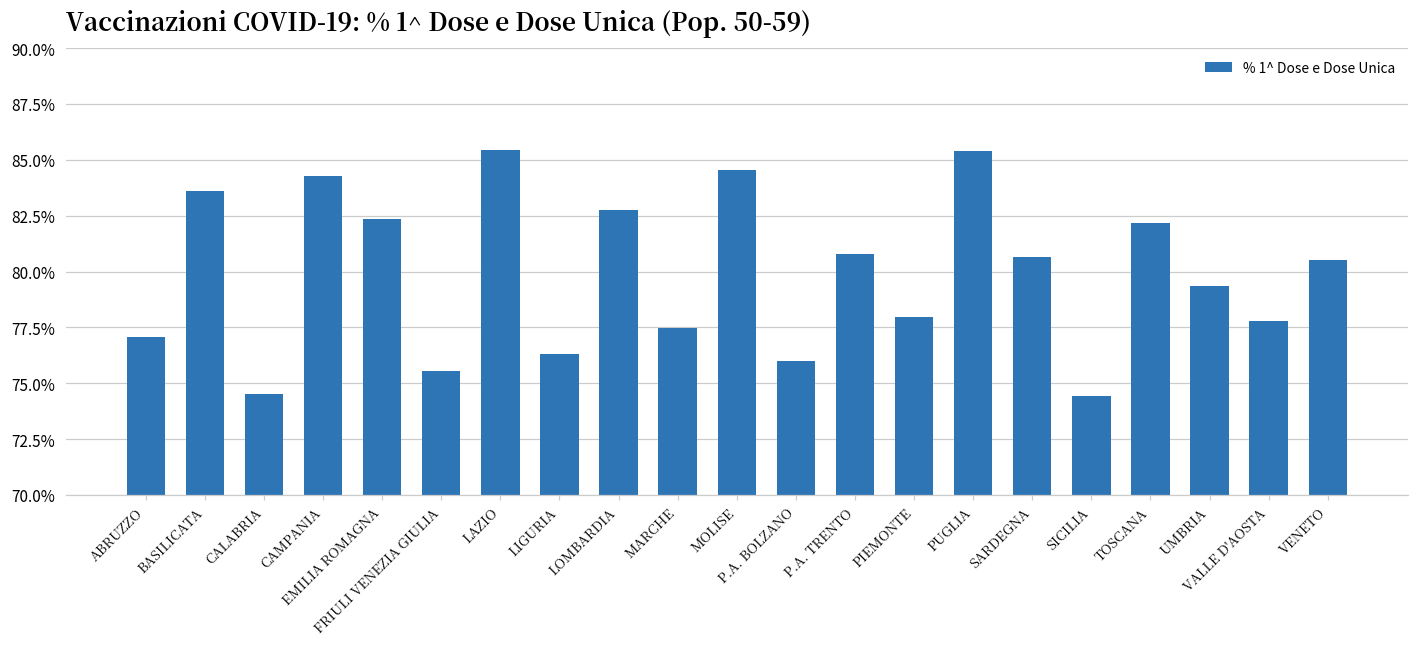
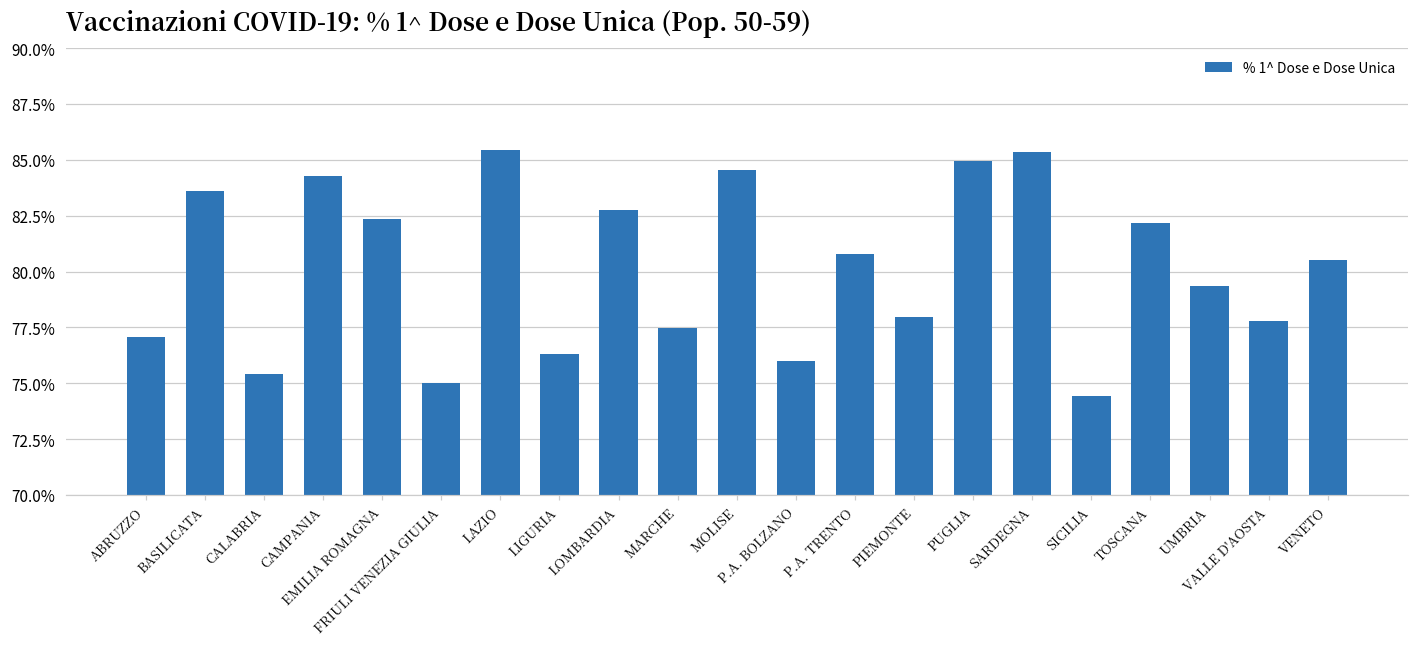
  {
    "ABRUZZO": "77.1%",
    "BASILICATA": "83.6%",
-   "CALABRIA": "74.5%",
+   "CALABRIA": "75.4%",
    "CAMPANIA": "84.3%",
    "EMILIA ROMAGNA": "82.3%",
-   "FRIULI VENEZIA GIULIA": "75.6%",
+   "FRIULI VENEZIA GIULIA": "75.0%",
    "LAZIO": "85.5%",
    "LIGURIA": "76.3%",
    "LOMBARDIA": "82.8%",
    "MARCHE": "77.5%",
    "MOLISE": "84.5%",
    "P.A. BOLZANO": "76.0%",
    "P.A. TRENTO": "80.8%",
    "PIEMONTE": "78.0%",
-   "PUGLIA": "85.4%",
-   "SARDEGNA": "80.7%",
+   "PUGLIA": "85.0%",
+   "SARDEGNA": "85.4%",
    "SICILIA": "74.4%",
    "TOSCANA": "82.2%",
    "UMBRIA": "79.4%",
    "VALLE D'AOSTA": "77.8%",
    "VENETO": "80.5%"
  }
